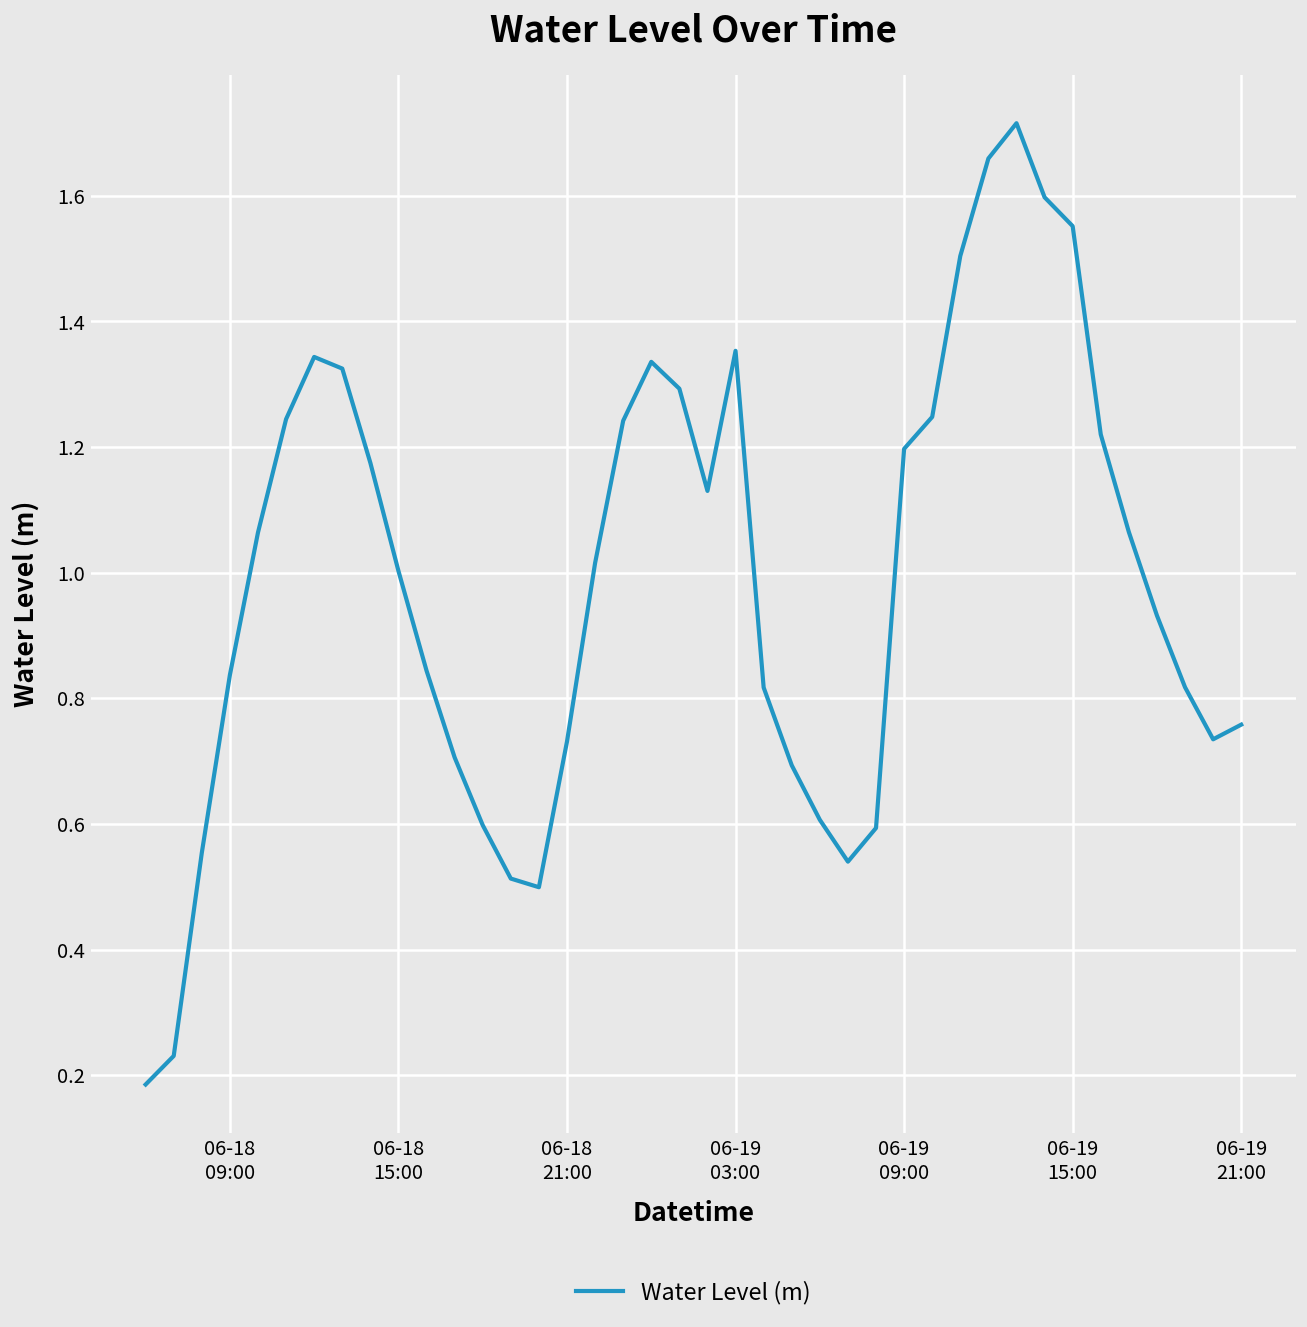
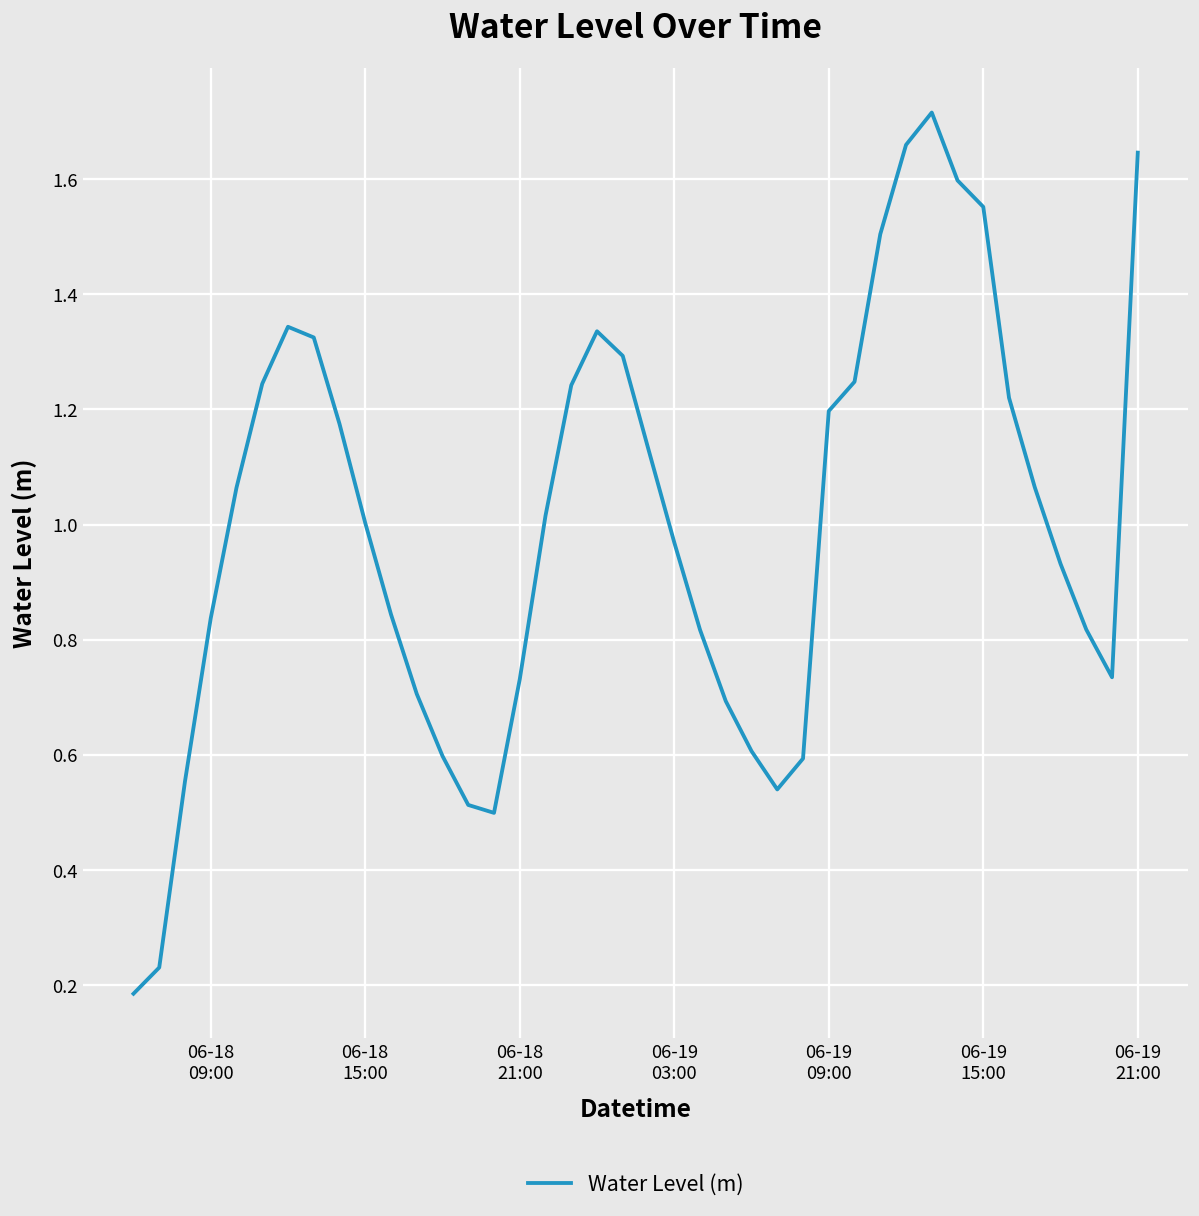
  {
    "06-18 09:00": 0.84,
    "06-18 15:00": 1.00,
    "06-18 21:00": 0.73,
-   "06-19 03:00": 1.35,
+   "06-19 03:00": 0.97,
    "06-19 09:00": 1.20,
    "06-19 15:00": 1.55,
-   "06-19 21:00": 0.76
+   "06-19 21:00": 1.65
  }
